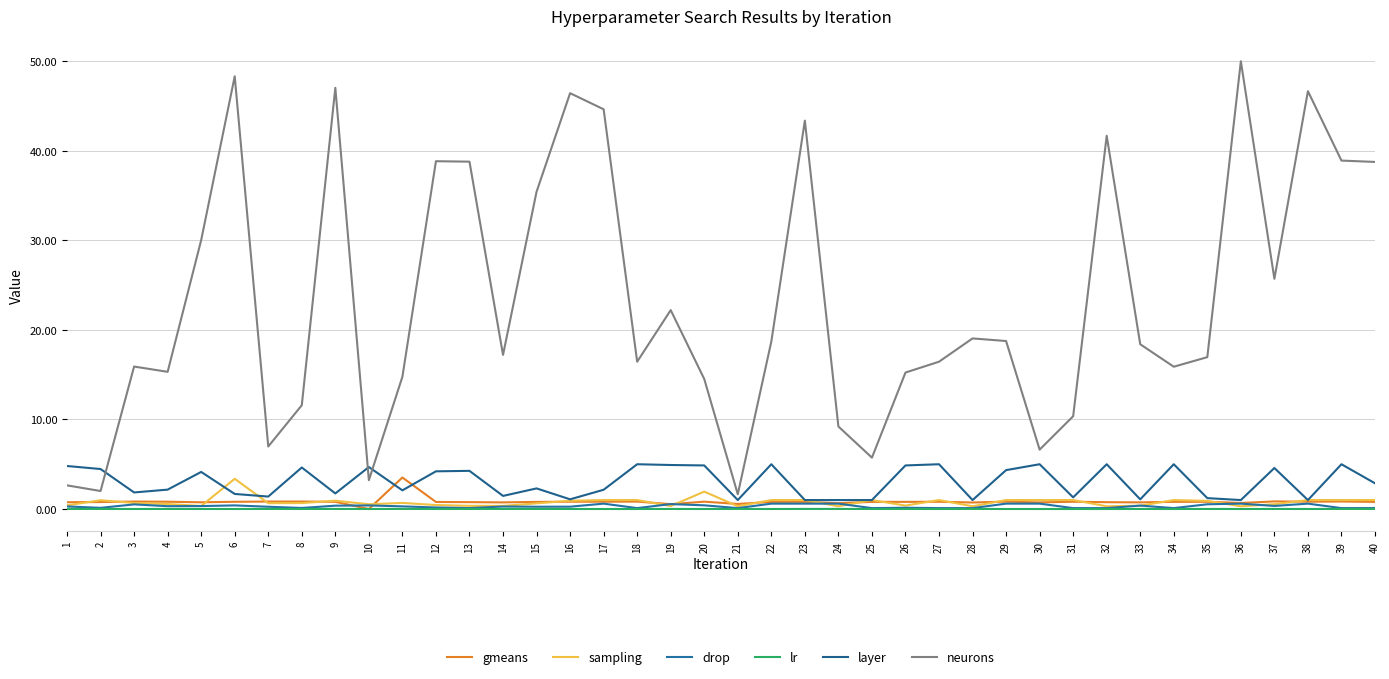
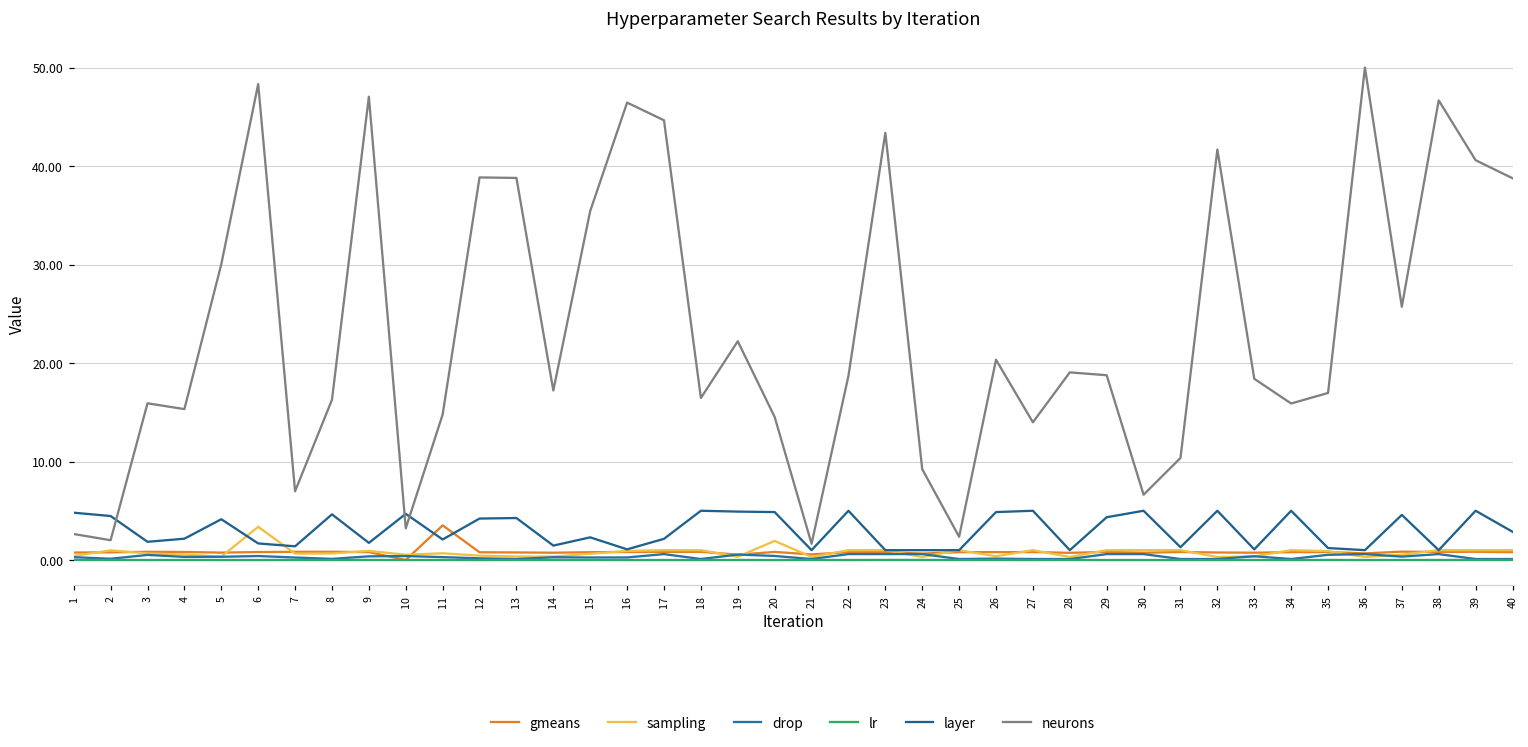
  {
    "gmeans": {
      "1": 1,
      "5": 1,
      "6": 1,
      "11": 4,
      "12": 1,
      "13": 1,
      "14": 1,
      "20": 1,
      "26": 1,
      "32": 1,
      "33": 1,
      "37": 1
    },
    "sampling": {
      "6": 3,
      "11": 1,
      "20": 2,
      "24": 0,
      "36": 0
    },
    "lr": {
      "3": 0,
      "4": 0,
      "5": 0,
      "6": 0,
      "9": 0,
      "11": 0,
      "17": 0,
      "19": 0,
      "20": 0,
      "22": 0,
      "23": 0,
      "24": 0,
      "29": 0,
      "30": 0,
      "33": 0,
      "35": 0,
      "36": 0,
      "37": 0,
      "38": 0
    },
    "neurons": {
      "1": 3,
      "2": 2,
      "3": 16,
      "4": 15,
      "5": 30,
      "6": 48,
      "7": 7,
-     "8": 12,
+     "8": 16,
      "9": 47,
      "10": 3,
      "11": 15,
      "12": 39,
      "13": 39,
      "14": 17,
      "15": 35,
      "16": 46,
      "17": 45,
      "18": 16,
      "19": 22,
      "20": 15,
      "21": 2,
      "22": 19,
      "23": 43,
      "24": 9,
-     "25": 6,
-     "26": 15,
-     "27": 16,
+     "25": 2,
+     "26": 20,
+     "27": 14,
      "28": 19,
      "29": 19,
      "30": 7,
      "31": 10,
      "32": 42,
      "33": 18,
      "34": 16,
      "35": 17,
      "36": 50,
      "37": 26,
      "38": 47,
-     "39": 39,
+     "39": 41,
      "40": 39
    }
  }
